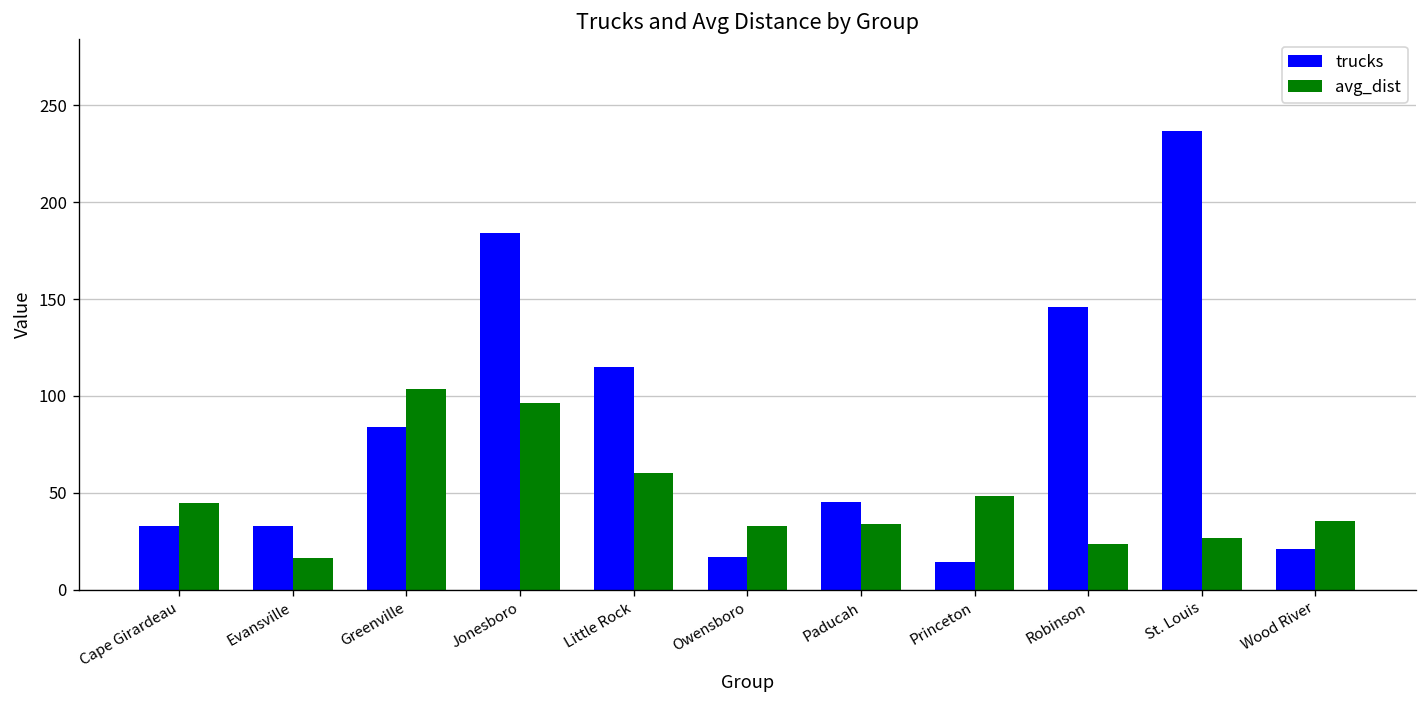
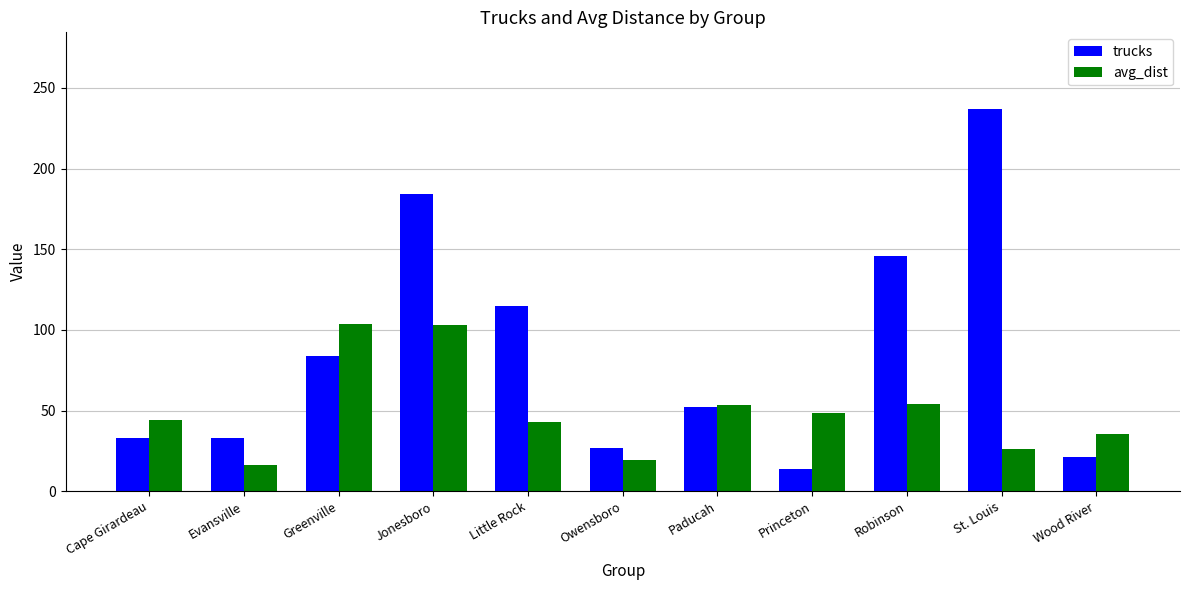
  {
    "trucks": {
      "Cape Girardeau": 33,
      "Evansville": 33,
      "Greenville": 84,
      "Jonesboro": 184,
      "Little Rock": 115,
-     "Owensboro": 17,
-     "Paducah": 45,
+     "Owensboro": 27,
+     "Paducah": 52,
      "Princeton": 14,
      "Robinson": 146,
      "St. Louis": 237,
      "Wood River": 21
    },
    "avg_dist": {
      "Cape Girardeau": 44,
      "Evansville": 16,
      "Greenville": 103,
-     "Jonesboro": 96,
-     "Little Rock": 60,
-     "Owensboro": 33,
-     "Paducah": 34,
+     "Jonesboro": 103,
+     "Little Rock": 43,
+     "Owensboro": 20,
+     "Paducah": 53,
      "Princeton": 48,
-     "Robinson": 24,
+     "Robinson": 54,
      "St. Louis": 26,
      "Wood River": 35
    }
  }
